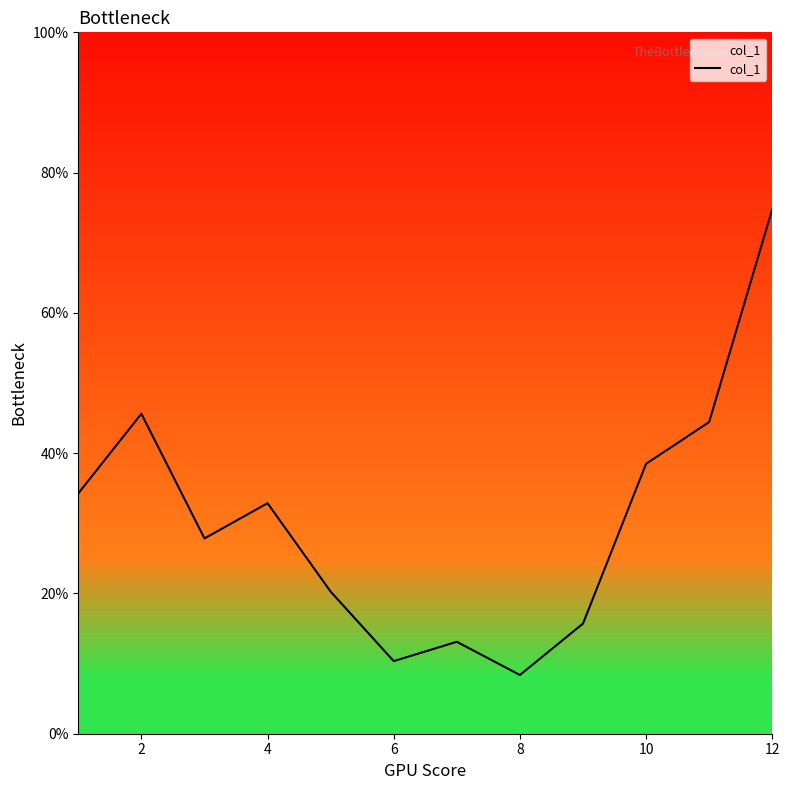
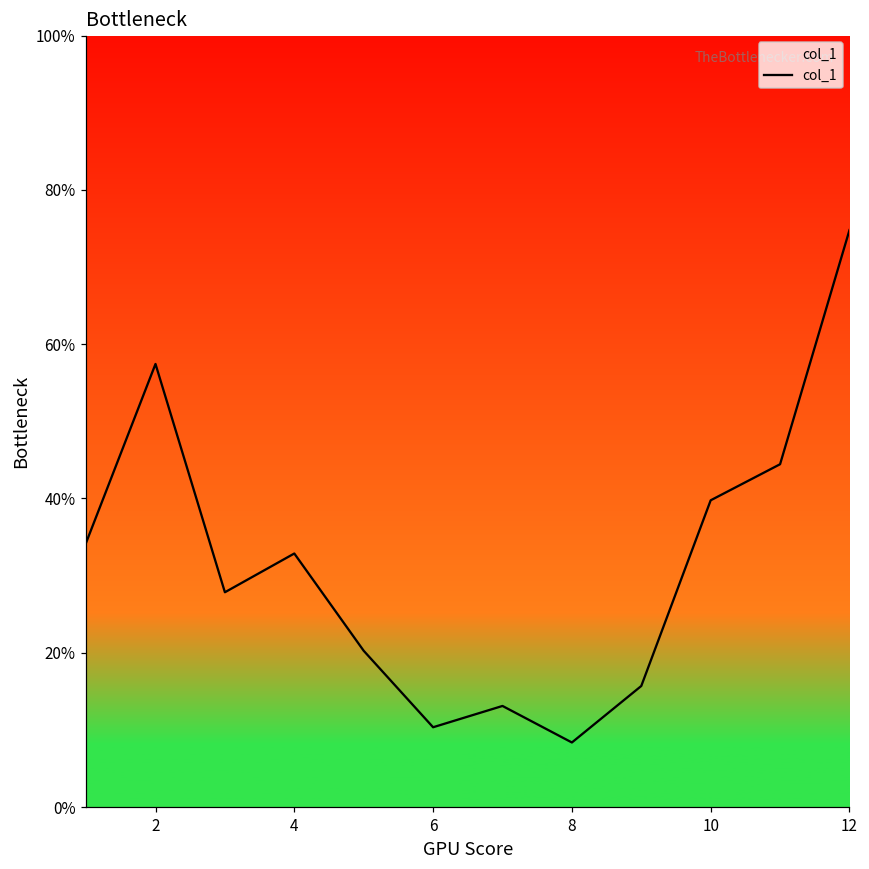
  {
-   "2": "46%",
+   "2": "57%",
    "4": "33%",
    "6": "10%",
    "8": "8%",
-   "10": "38%",
+   "10": "40%",
    "12": "75%"
  }
